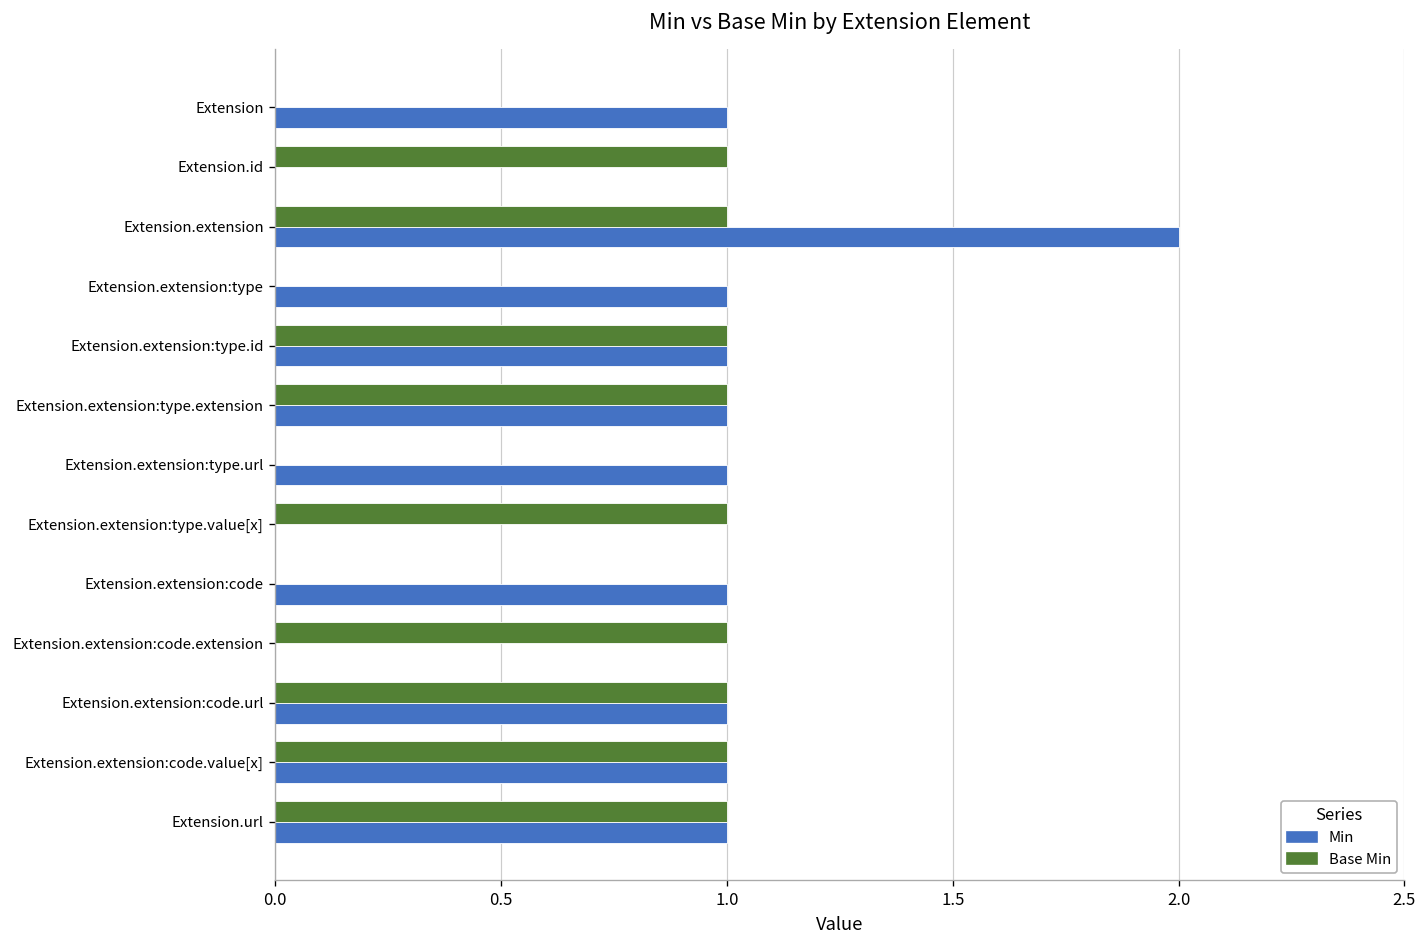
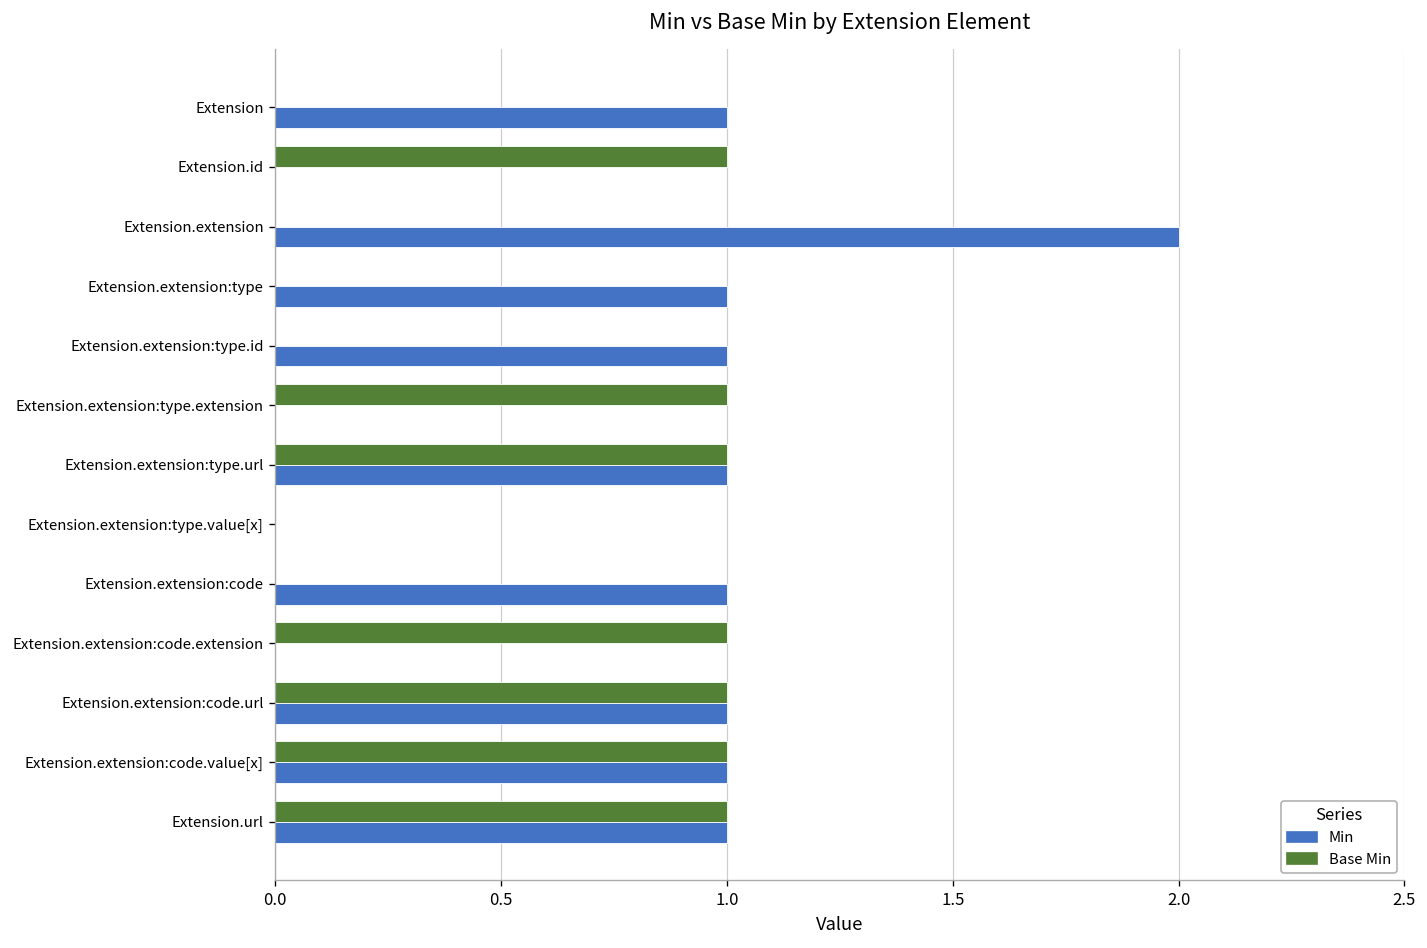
  {
    "Min": {
      "Extension": 1,
      "Extension.id": 0,
      "Extension.extension": 2,
      "Extension.extension:type": 1,
      "Extension.extension:type.id": 1,
-     "Extension.extension:type.extension": 1,
+     "Extension.extension:type.extension": 0,
      "Extension.extension:type.url": 1,
      "Extension.extension:type.value[x]": 0,
      "Extension.extension:code": 1,
      "Extension.extension:code.extension": 0,
      "Extension.extension:code.url": 1,
      "Extension.extension:code.value[x]": 1,
      "Extension.url": 1
    },
    "Base Min": {
      "Extension": 0,
      "Extension.id": 1,
-     "Extension.extension": 1,
+     "Extension.extension": 0,
      "Extension.extension:type": 0,
-     "Extension.extension:type.id": 1,
+     "Extension.extension:type.id": 0,
      "Extension.extension:type.extension": 1,
-     "Extension.extension:type.url": 0,
-     "Extension.extension:type.value[x]": 1,
+     "Extension.extension:type.url": 1,
+     "Extension.extension:type.value[x]": 0,
      "Extension.extension:code": 0,
      "Extension.extension:code.extension": 1,
      "Extension.extension:code.url": 1,
      "Extension.extension:code.value[x]": 1,
      "Extension.url": 1
    }
  }
